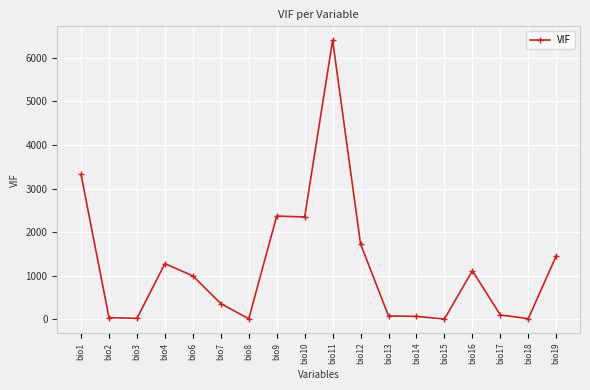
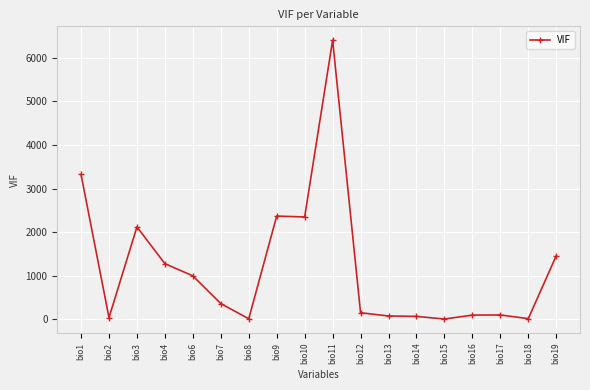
  {
    "bio1": 3300,
    "bio2": 0,
-   "bio3": 0,
+   "bio3": 2100,
    "bio4": 1300,
    "bio6": 1000,
    "bio7": 400,
    "bio8": 0,
    "bio9": 2400,
    "bio10": 2300,
    "bio11": 6400,
-   "bio12": 1700,
+   "bio12": 100,
    "bio13": 100,
    "bio14": 100,
    "bio15": 0,
-   "bio16": 1100,
+   "bio16": 100,
    "bio17": 100,
    "bio18": 0,
    "bio19": 1500
  }
